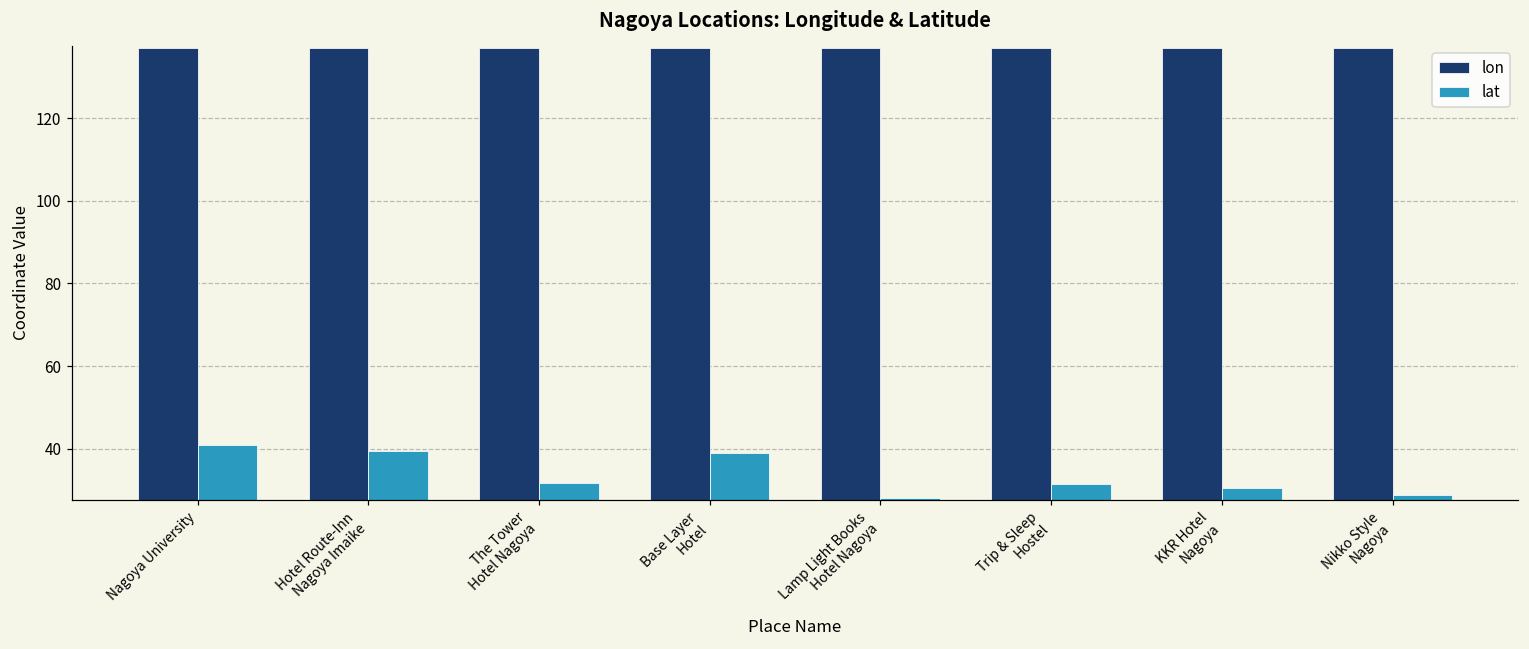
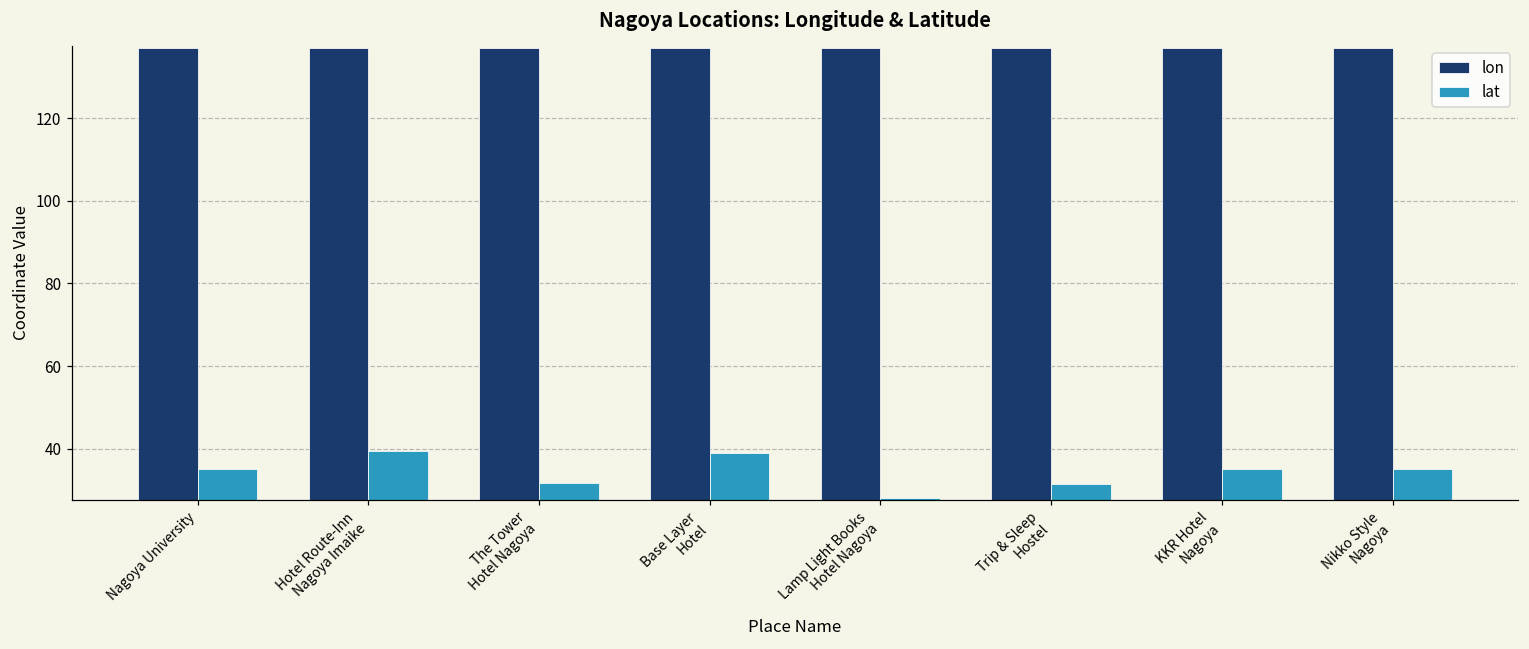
  {
    "lon": {
      "Nagoya University": 137,
      "Hotel Route-Inn Nagoya Imaike": 137,
      "The Tower Hotel Nagoya": 137,
      "Base Layer Hotel": 137,
      "Lamp Light Books Hotel Nagoya": 137,
      "Trip & Sleep Hostel": 137,
      "KKR Hotel Nagoya": 137,
      "Nikko Style Nagoya": 137
    },
    "lat": {
-     "Nagoya University": 41,
+     "Nagoya University": 35,
      "Hotel Route-Inn Nagoya Imaike": 39,
      "The Tower Hotel Nagoya": 32,
      "Base Layer Hotel": 39,
      "Lamp Light Books Hotel Nagoya": 28,
      "Trip & Sleep Hostel": 31,
-     "KKR Hotel Nagoya": 31,
-     "Nikko Style Nagoya": 29
+     "KKR Hotel Nagoya": 35,
+     "Nikko Style Nagoya": 35
    }
  }
